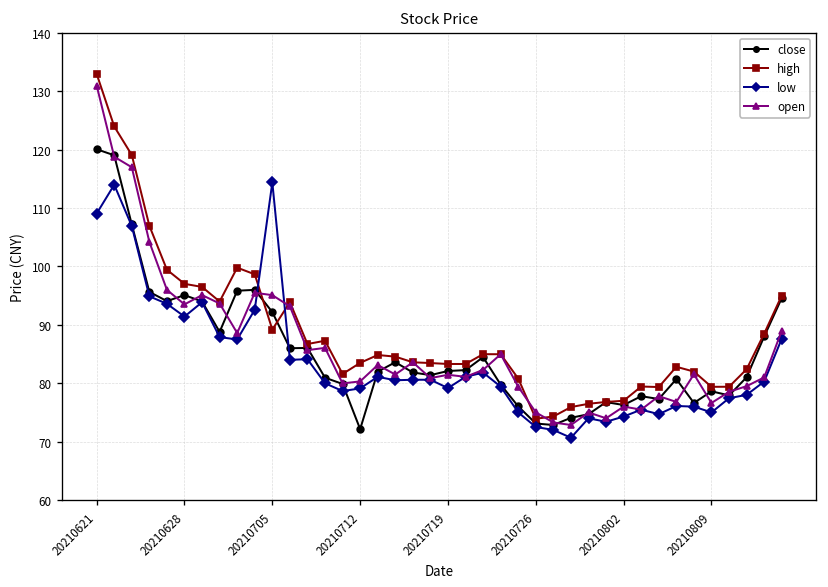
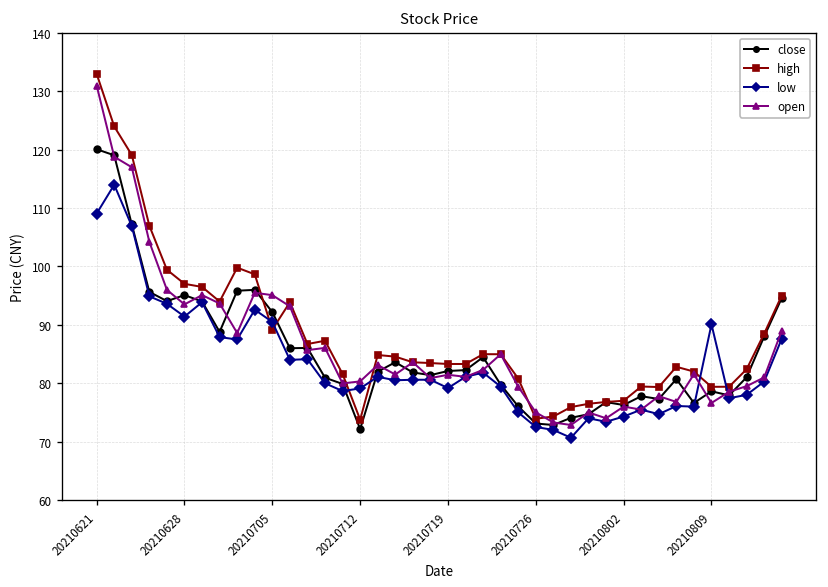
  {
    "close": {
      "20210621": 120,
      "20210628": 95,
      "20210705": 92,
      "20210712": 72,
      "20210719": 82,
      "20210726": 73,
      "20210809": 79
    },
    "high": {
      "20210621": 133,
      "20210628": 97,
      "20210705": 89,
-     "20210712": 83,
+     "20210712": 74,
      "20210719": 83,
      "20210726": 74,
      "20210802": 77,
      "20210809": 79
    },
    "low": {
      "20210621": 109,
      "20210628": 91,
-     "20210705": 114,
+     "20210705": 91,
      "20210712": 79,
      "20210719": 79,
      "20210726": 73,
      "20210802": 74,
-     "20210809": 75
+     "20210809": 90
    },
    "open": {
      "20210621": 131,
      "20210628": 94,
      "20210705": 95,
      "20210712": 80,
      "20210719": 81,
      "20210726": 75,
      "20210809": 77
    }
  }
